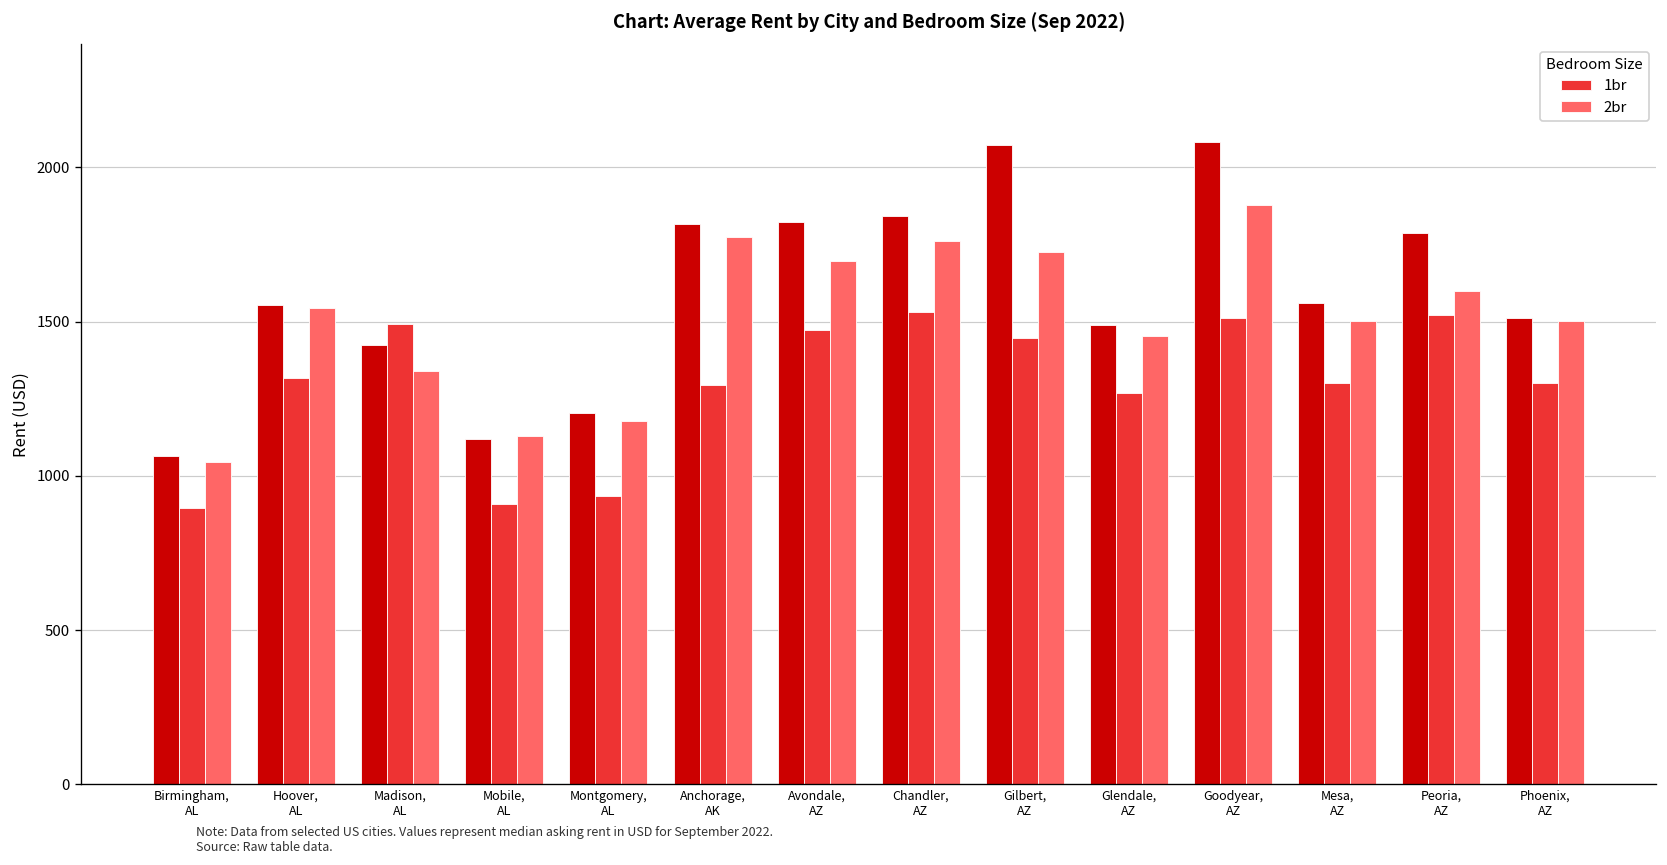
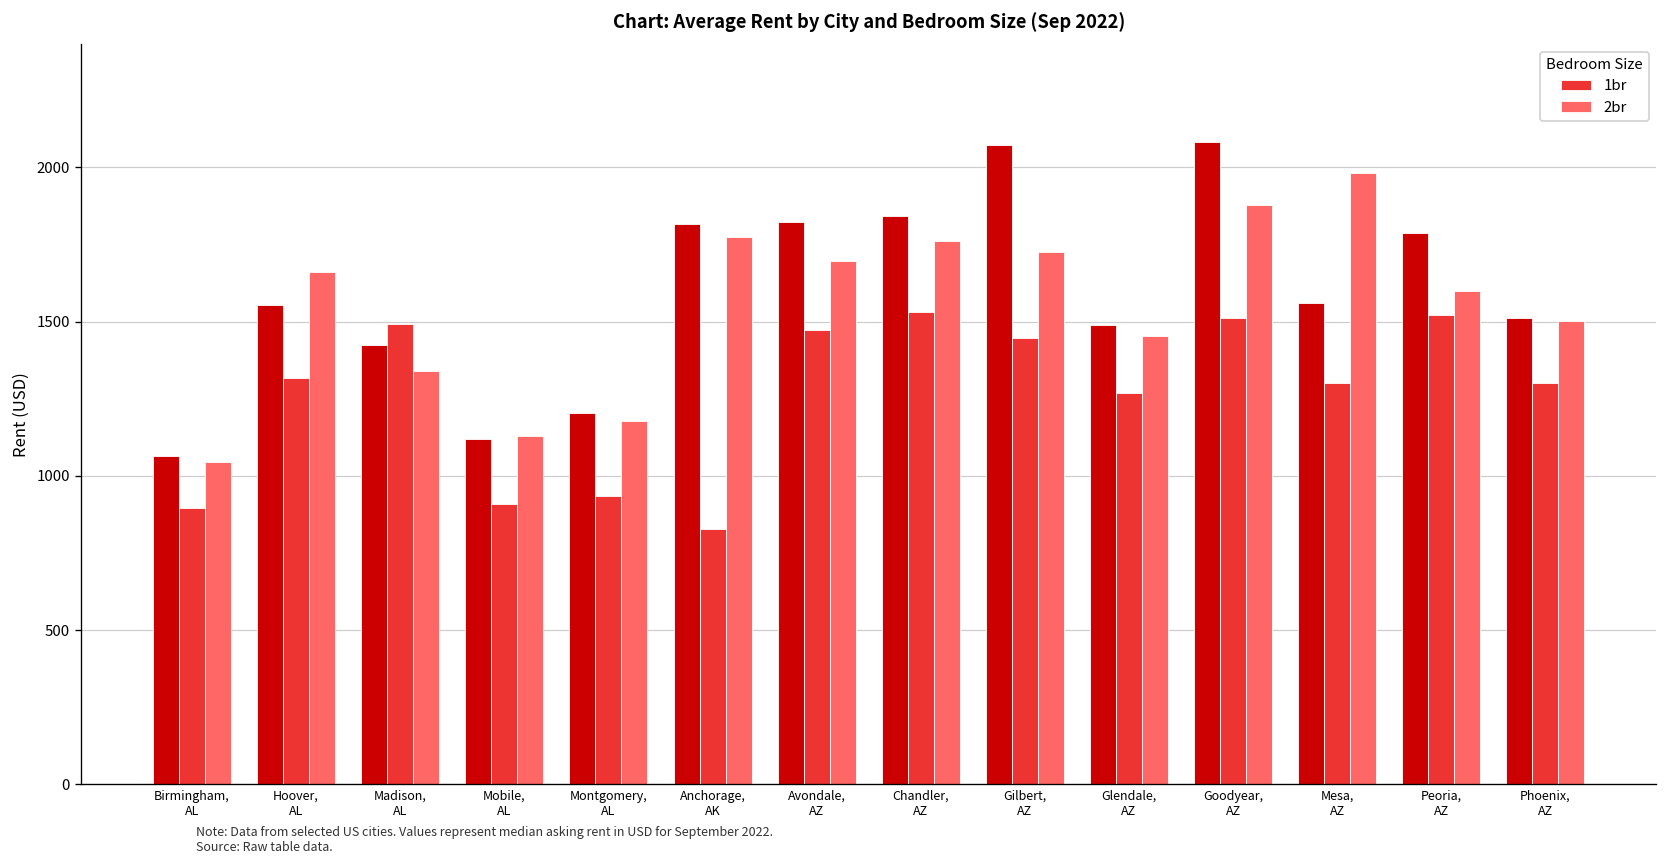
  {
    "1br": {
      "Birmingham, AL": 900,
      "Hoover, AL": 1320,
      "Madison, AL": 1490,
      "Mobile, AL": 910,
      "Montgomery, AL": 940,
-     "Anchorage, AK": 1300,
+     "Anchorage, AK": 830,
      "Avondale, AZ": 1470,
      "Chandler, AZ": 1530,
      "Gilbert, AZ": 1450,
      "Glendale, AZ": 1270,
      "Goodyear, AZ": 1510,
      "Mesa, AZ": 1300,
      "Peoria, AZ": 1520,
      "Phoenix, AZ": 1300
    },
    "2br": {
      "Birmingham, AL": 1050,
-     "Hoover, AL": 1550,
+     "Hoover, AL": 1660,
      "Madison, AL": 1340,
      "Mobile, AL": 1130,
      "Montgomery, AL": 1180,
      "Anchorage, AK": 1770,
      "Avondale, AZ": 1700,
      "Chandler, AZ": 1760,
      "Gilbert, AZ": 1730,
      "Glendale, AZ": 1450,
      "Goodyear, AZ": 1880,
-     "Mesa, AZ": 1500,
+     "Mesa, AZ": 1980,
      "Peoria, AZ": 1600,
      "Phoenix, AZ": 1500
    }
  }
